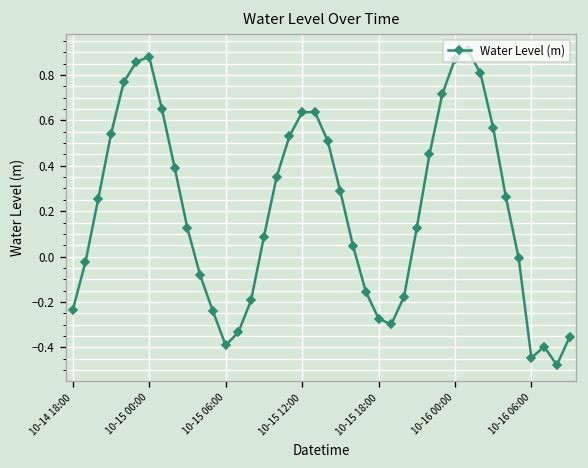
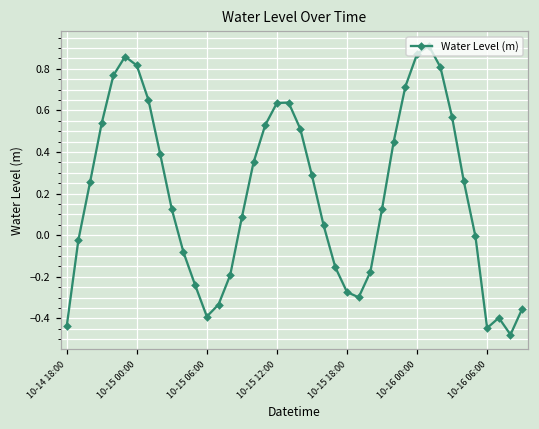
  {
-   "10-14 18:00": -0.24,
-   "10-15 00:00": 0.88,
+   "10-14 18:00": -0.44,
+   "10-15 00:00": 0.82,
    "10-15 06:00": -0.39,
    "10-15 12:00": 0.64,
    "10-15 18:00": -0.27,
    "10-16 06:00": -0.45
  }
